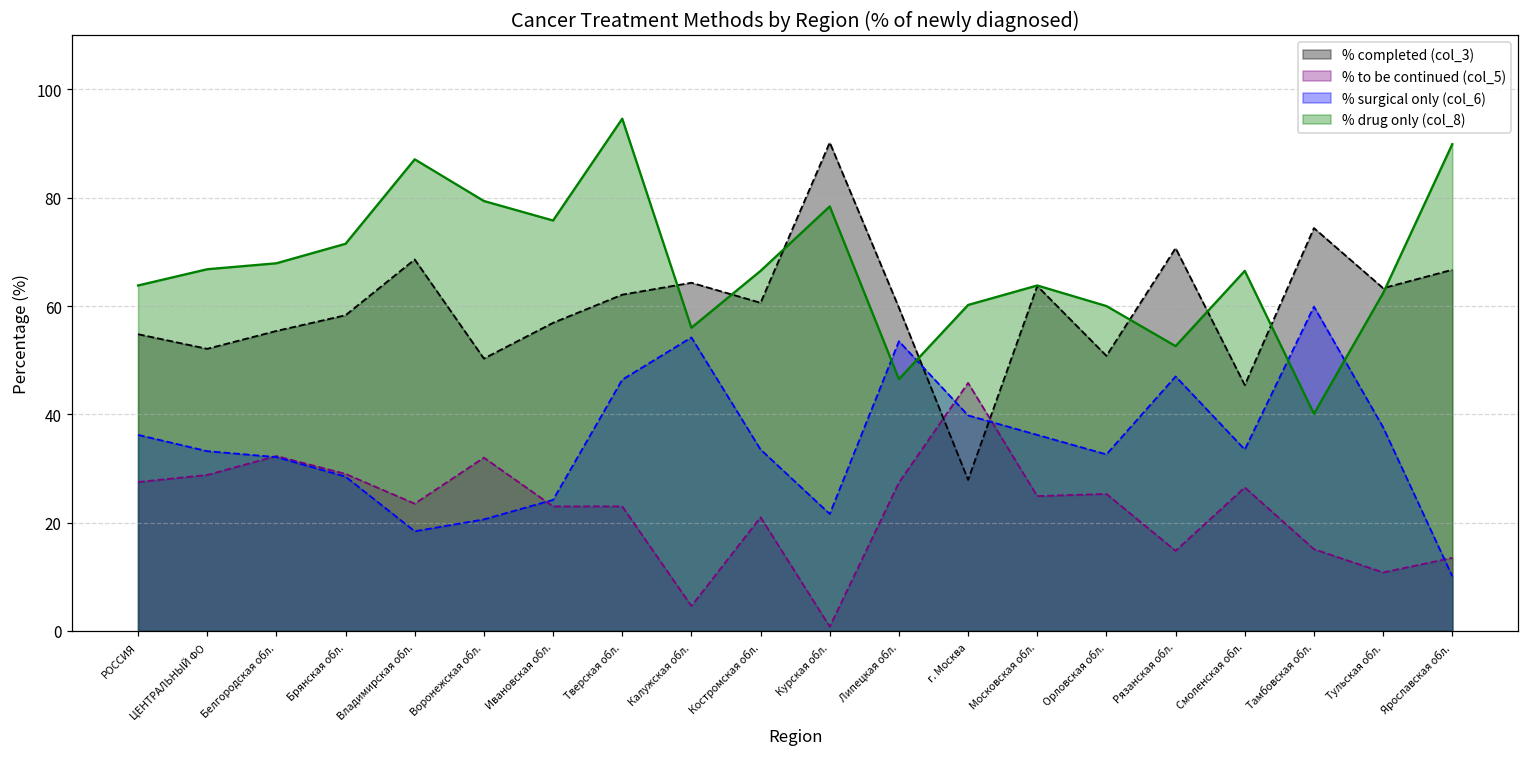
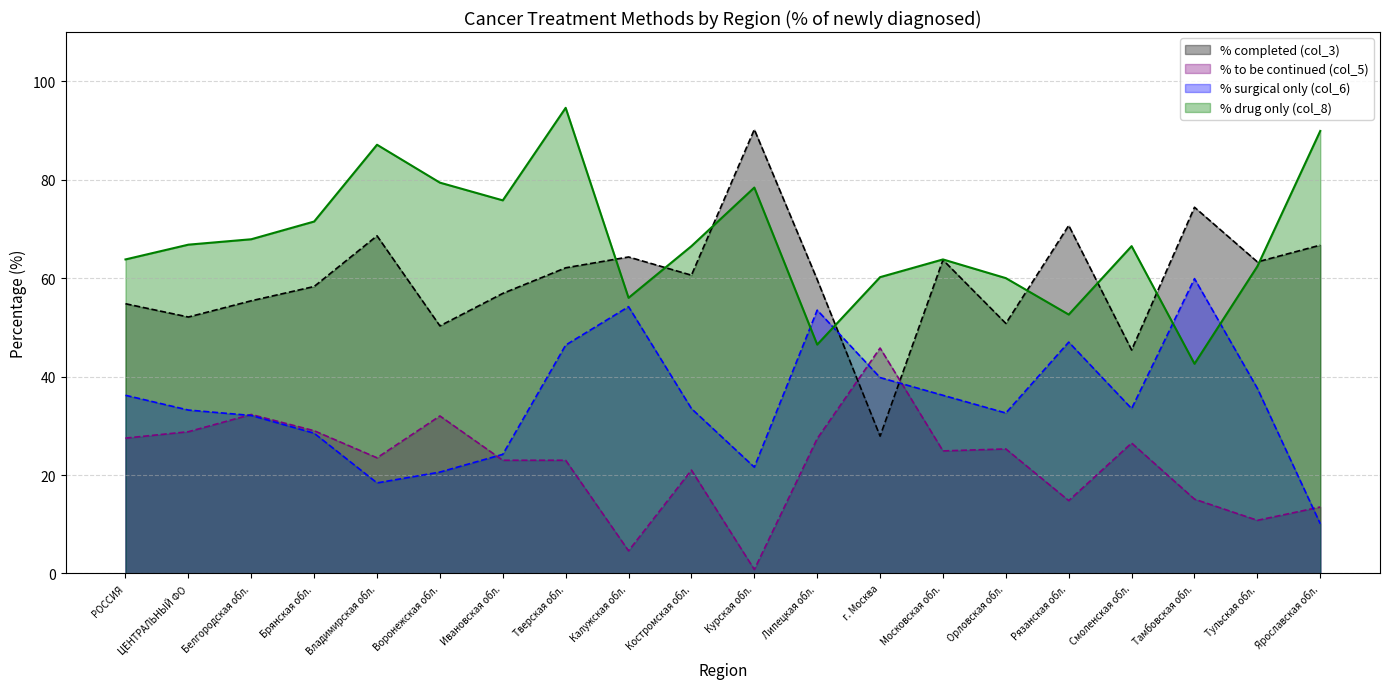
  {
    "% completed (col_3)": {
      "РОССИЯ": 55,
      "ЦЕНТРАЛЬНЫЙ ФО": 52,
      "Белгородская обл.": 55,
      "Брянская обл.": 58,
      "Владимирская обл.": 69,
      "Воронежская обл.": 50,
      "Ивановская обл.": 57,
      "Тверская обл.": 62,
      "Калужская обл.": 64,
      "Костромская обл.": 61,
      "Курская обл.": 90,
      "Липецкая обл.": 60,
      "г. Москва": 28,
      "Орловская обл.": 51,
      "Рязанская обл.": 71,
      "Смоленская обл.": 45,
      "Тамбовская обл.": 74,
      "Тульская обл.": 63,
      "Ярославская обл.": 67
    },
    "% to be continued (col_5)": {
      "РОССИЯ": 28,
      "ЦЕНТРАЛЬНЫЙ ФО": 29,
      "Владимирская обл.": 24,
      "Воронежская обл.": 32,
      "Ивановская обл.": 23,
      "Тверская обл.": 23,
      "Калужская обл.": 5,
      "Костромская обл.": 21,
      "Курская обл.": 1,
      "Липецкая обл.": 27,
      "г. Москва": 46,
      "Московская обл.": 25,
      "Орловская обл.": 25,
      "Рязанская обл.": 15,
      "Смоленская обл.": 27,
      "Тамбовская обл.": 15,
      "Тульская обл.": 11,
      "Ярославская обл.": 14
    },
    "% surgical only (col_6)": {
      "РОССИЯ": 36,
      "ЦЕНТРАЛЬНЫЙ ФО": 33,
      "Владимирская обл.": 18,
      "Воронежская обл.": 21,
      "Ивановская обл.": 24,
      "Тверская обл.": 46,
      "Калужская обл.": 54,
      "Костромская обл.": 34,
      "Курская обл.": 22,
      "Липецкая обл.": 54,
      "г. Москва": 40,
      "Московская обл.": 36,
      "Орловская обл.": 33,
      "Рязанская обл.": 47,
      "Смоленская обл.": 34,
      "Тамбовская обл.": 60,
      "Тульская обл.": 38,
      "Ярославская обл.": 10
    },
    "% drug only (col_8)": {
      "РОССИЯ": 64,
      "ЦЕНТРАЛЬНЫЙ ФО": 67,
      "Белгородская обл.": 68,
      "Брянская обл.": 72,
      "Владимирская обл.": 87,
      "Воронежская обл.": 79,
      "Ивановская обл.": 76,
      "Тверская обл.": 95,
      "Калужская обл.": 56,
      "Костромская обл.": 67,
      "Курская обл.": 78,
      "Липецкая обл.": 47,
      "г. Москва": 60,
      "Орловская обл.": 60,
      "Рязанская обл.": 53,
      "Смоленская обл.": 67,
-     "Тамбовская обл.": 40,
+     "Тамбовская обл.": 43,
      "Тульская обл.": 62,
      "Ярославская обл.": 90
    }
  }
